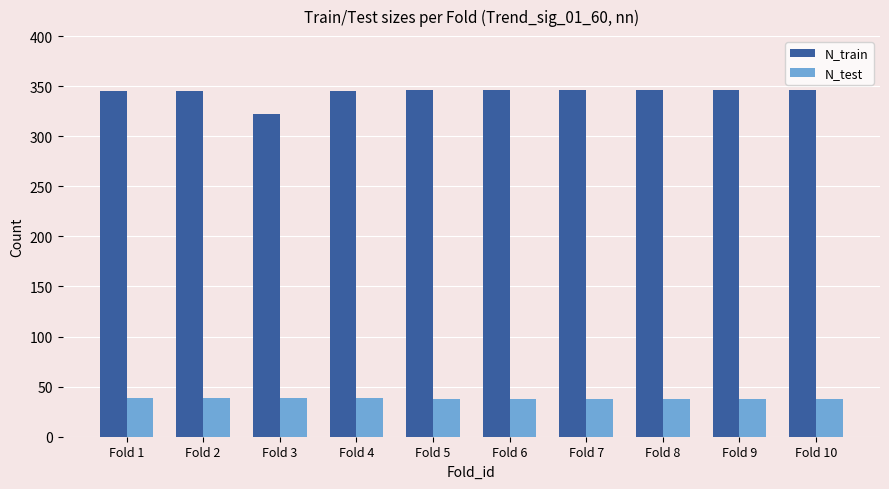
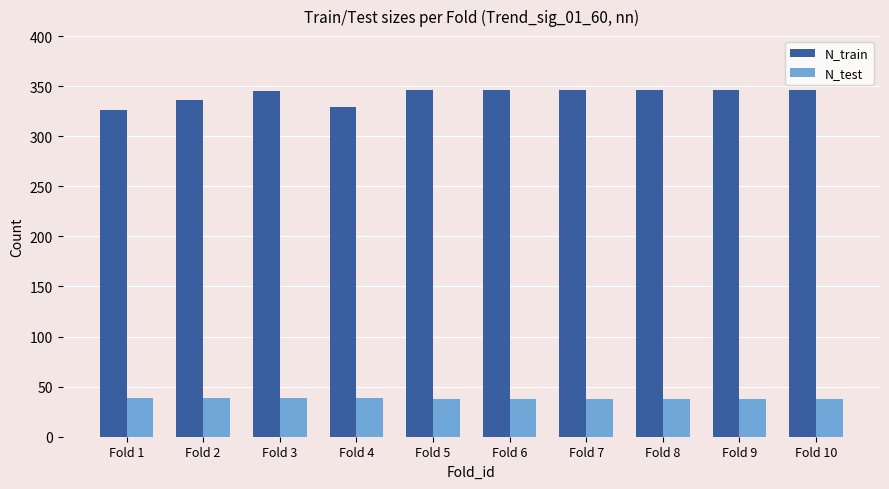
  {
    "N_train": {
-     "Fold 1": 345,
-     "Fold 2": 345,
-     "Fold 3": 322,
-     "Fold 4": 345,
+     "Fold 1": 326,
+     "Fold 2": 336,
+     "Fold 3": 345,
+     "Fold 4": 329,
      "Fold 5": 346,
      "Fold 6": 346,
      "Fold 7": 346,
      "Fold 8": 346,
      "Fold 9": 346,
      "Fold 10": 346
    },
    "N_test": {
      "Fold 1": 39,
      "Fold 2": 39,
      "Fold 3": 39,
      "Fold 4": 39,
      "Fold 5": 38,
      "Fold 6": 38,
      "Fold 7": 38,
      "Fold 8": 38,
      "Fold 9": 38,
      "Fold 10": 38
    }
  }
